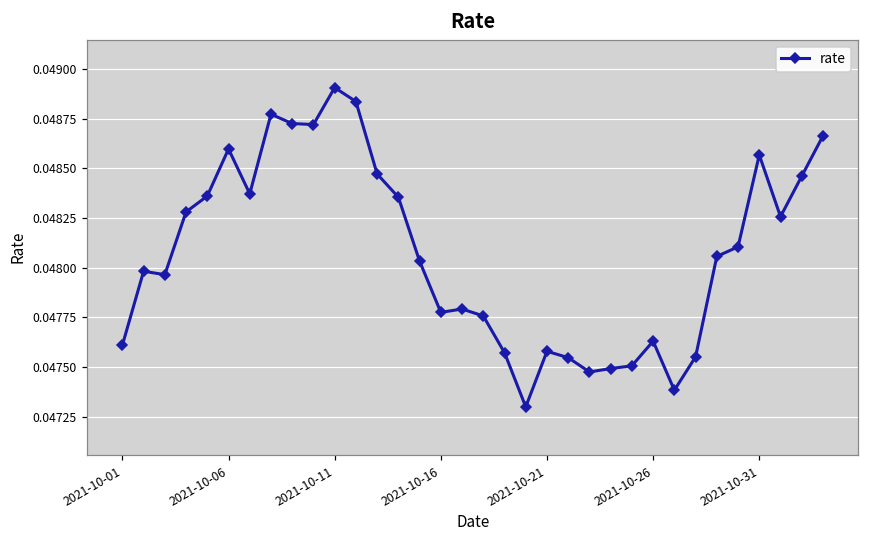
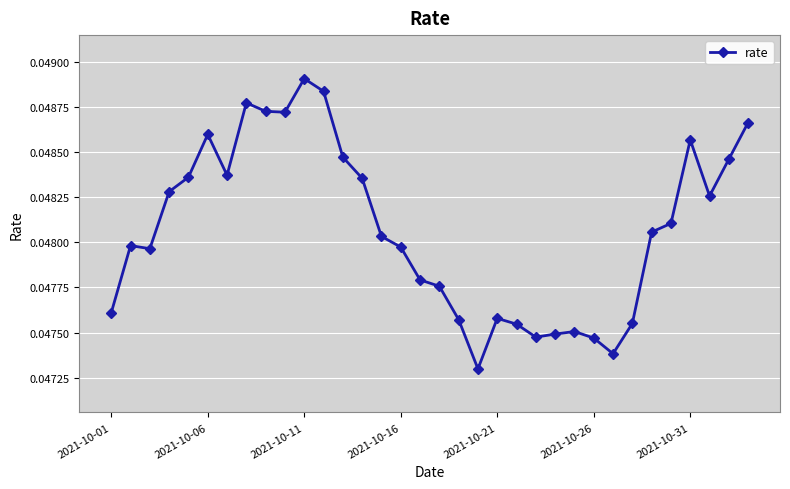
  {
    "2021-10-01": 0.04761,
    "2021-10-06": 0.04860,
    "2021-10-11": 0.04891,
-   "2021-10-16": 0.04778,
+   "2021-10-16": 0.04797,
    "2021-10-21": 0.04758,
-   "2021-10-26": 0.04763,
+   "2021-10-26": 0.04747,
    "2021-10-31": 0.04857
  }
